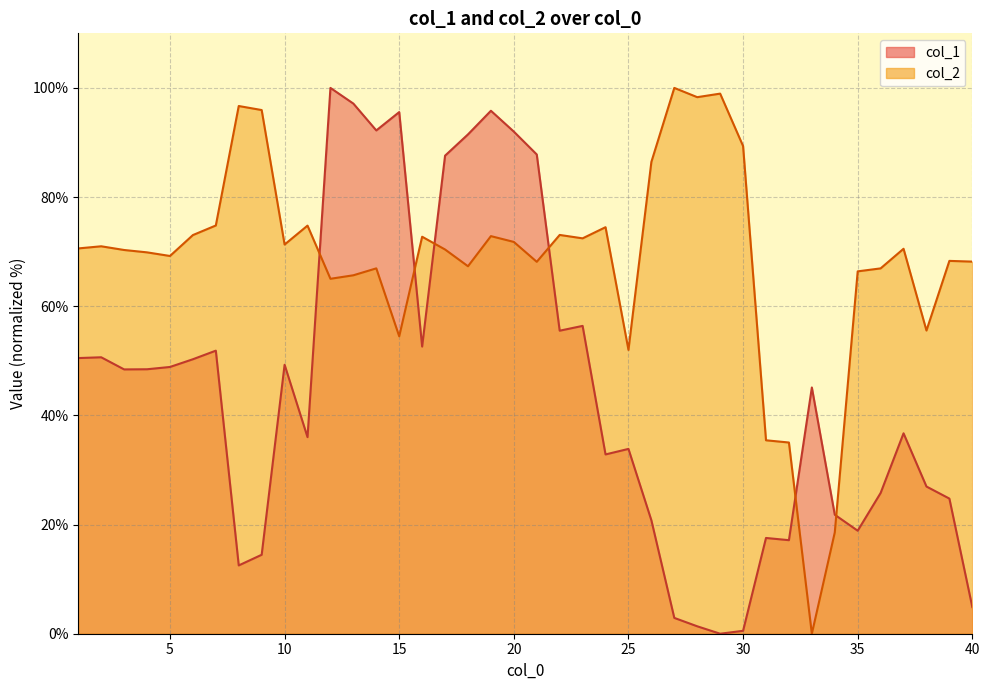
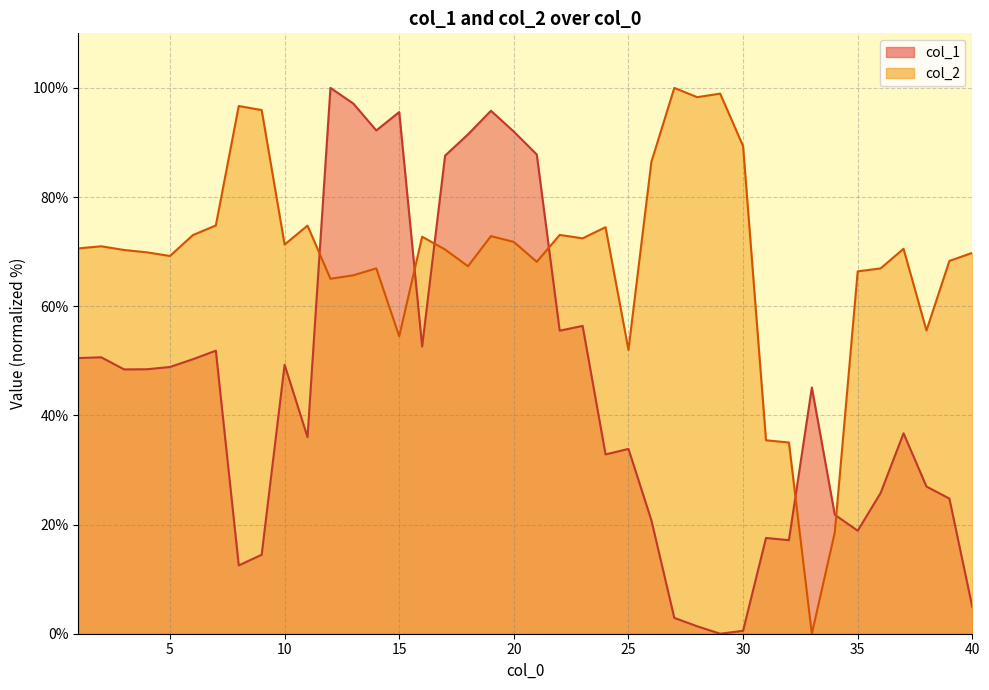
  {
    "col_1": {
      "5": "49%",
      "10": "49%",
      "15": "96%",
      "20": "92%",
      "25": "34%",
      "30": "1%",
      "35": "19%",
      "40": "5%"
    },
    "col_2": {
      "5": "69%",
      "10": "71%",
      "15": "54%",
      "20": "72%",
      "25": "52%",
      "30": "89%",
      "35": "66%",
-     "40": "68%"
+     "40": "70%"
    }
  }
